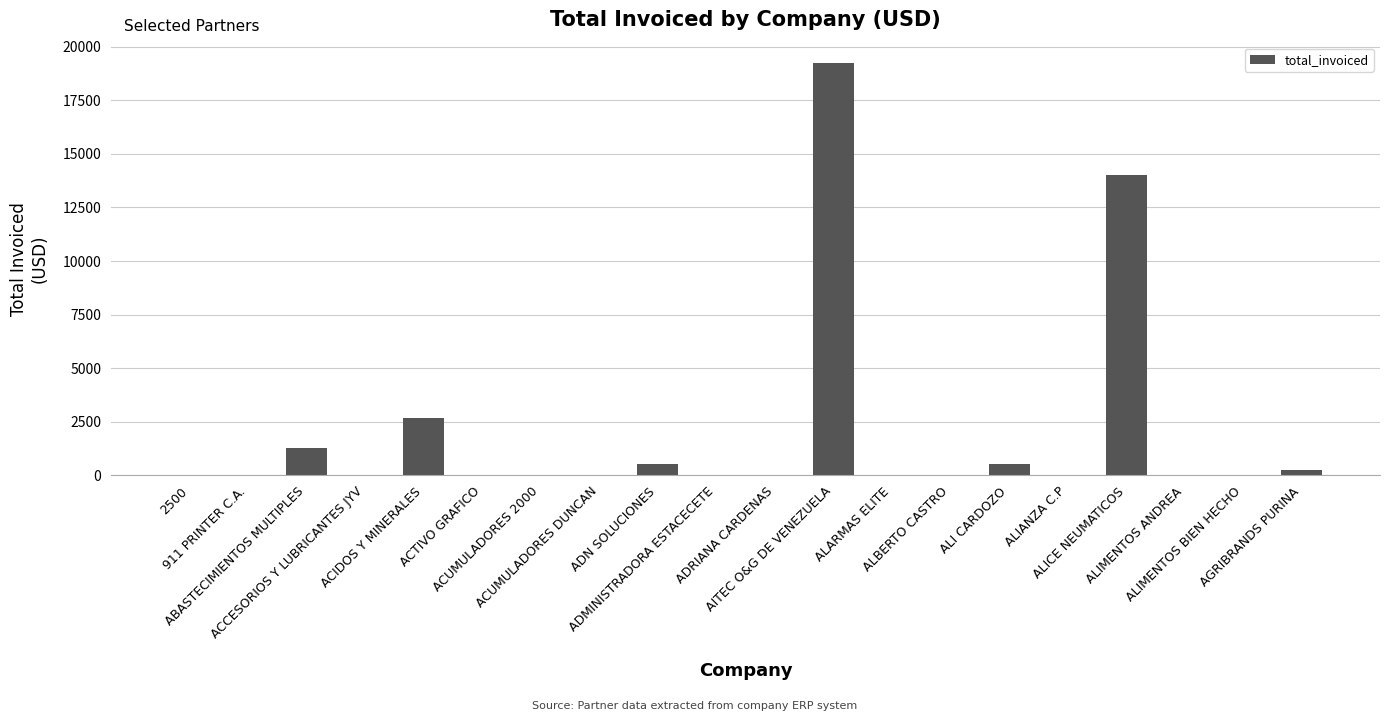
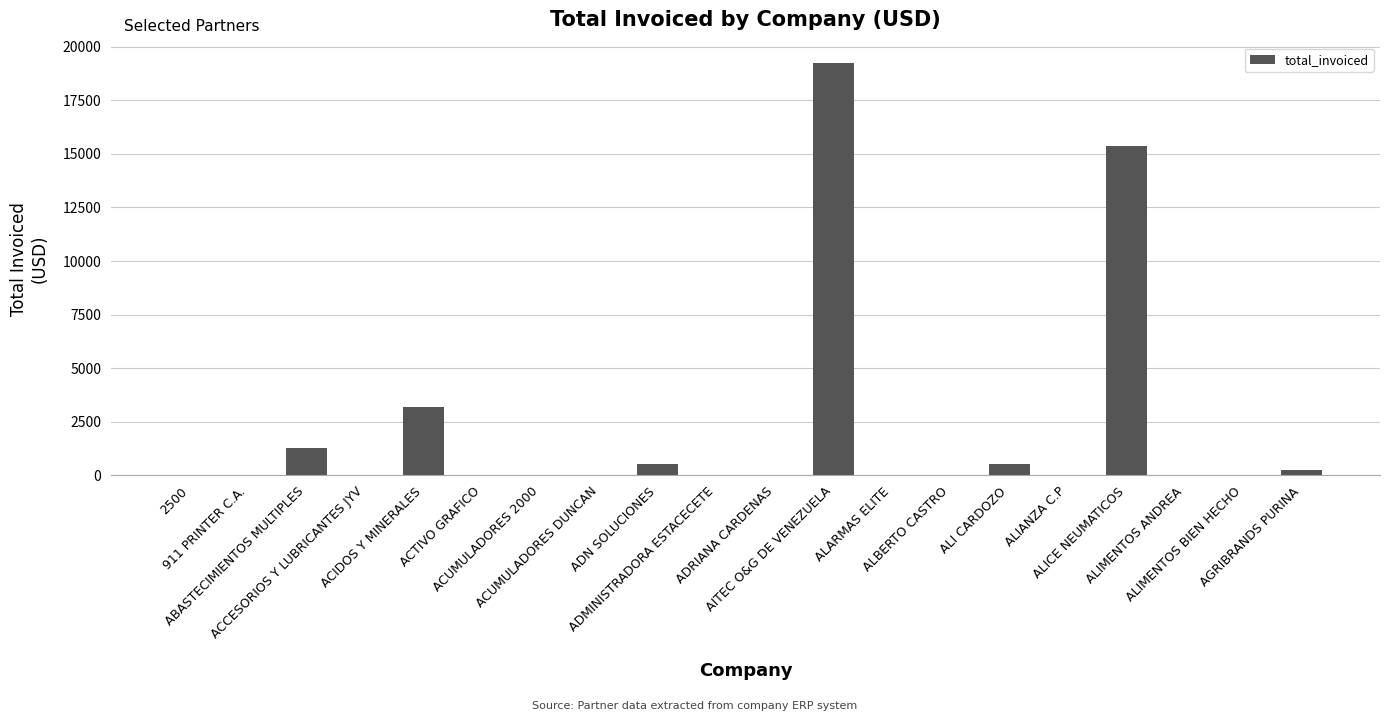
  {
    "2500": 0,
    "911 PRINTER C.A.": 0,
    "ABASTECIMIENTOS MULTIPLES": 1300,
    "ACCESORIOS Y LUBRICANTES JYV": 0,
-   "ACIDOS Y MINERALES": 2700,
+   "ACIDOS Y MINERALES": 3200,
    "ACTIVO GRAFICO": 0,
    "ACUMULADORES 2000": 0,
    "ACUMULADORES DUNCAN": 0,
    "ADN SOLUCIONES": 500,
    "ADMINISTRADORA ESTACECETE": 0,
    "ADRIANA CARDENAS": 0,
    "AITEC O&G DE VENEZUELA": 19200,
    "ALARMAS ELITE": 0,
    "ALBERTO CASTRO": 0,
    "ALI CARDOZO": 500,
    "ALIANZA C.P": 0,
-   "ALICE NEUMATICOS": 14000,
+   "ALICE NEUMATICOS": 15400,
    "ALIMENTOS ANDREA": 0,
    "ALIMENTOS BIEN HECHO": 0,
    "AGRIBRANDS PURINA": 300
  }
